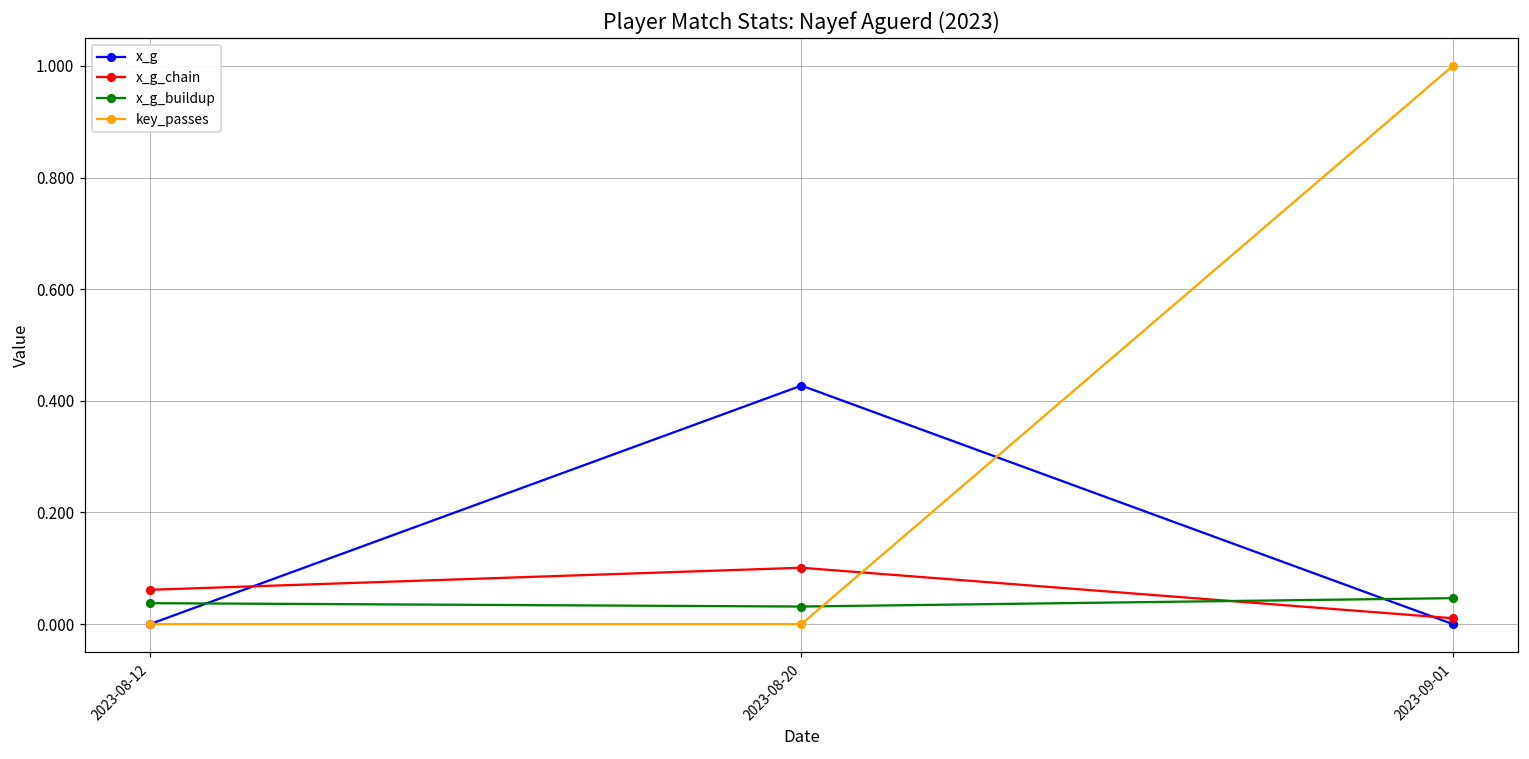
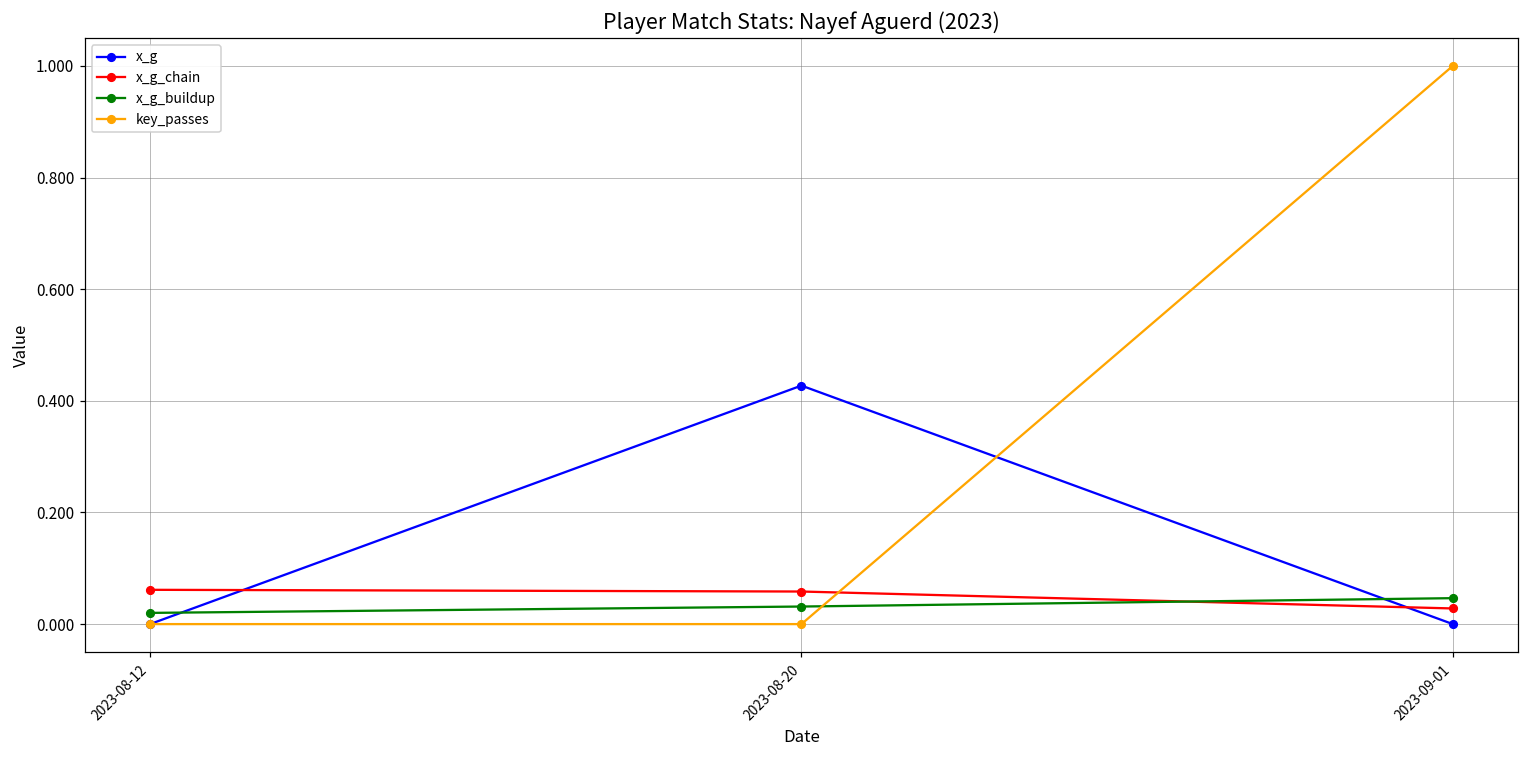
  {
    "x_g": {
      "2023-08-20": 0.43,
      "2023-09-01": 0.00
    },
    "x_g_chain": {
      "2023-08-12": 0.06,
-     "2023-08-20": 0.10,
-     "2023-09-01": 0.01
+     "2023-08-20": 0.06,
+     "2023-09-01": 0.03
    },
    "x_g_buildup": {
-     "2023-08-12": 0.04,
+     "2023-08-12": 0.02,
      "2023-08-20": 0.03,
      "2023-09-01": 0.05
    },
    "key_passes": {
      "2023-08-20": 0.00,
      "2023-09-01": 1.00
    }
  }
